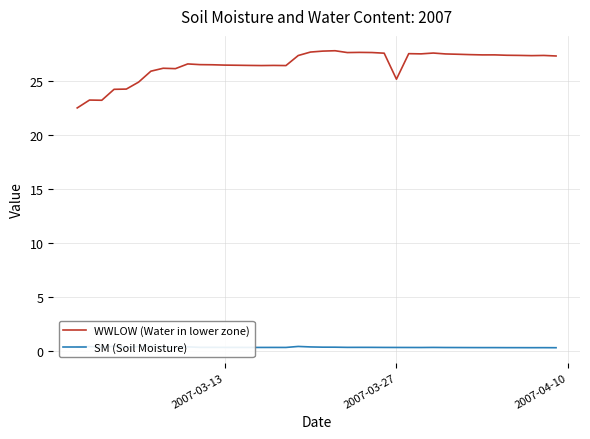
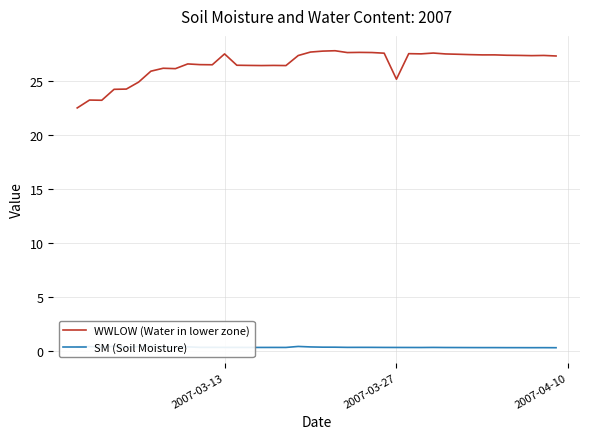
  {
    "WWLOW (Water in lower zone)": {
-     "2007-03-13": 26.4,
+     "2007-03-13": 27.5,
      "2007-03-27": 25.1
    },
    "SM (Soil Moisture)": {
      "2007-03-27": 0.3
    }
  }
